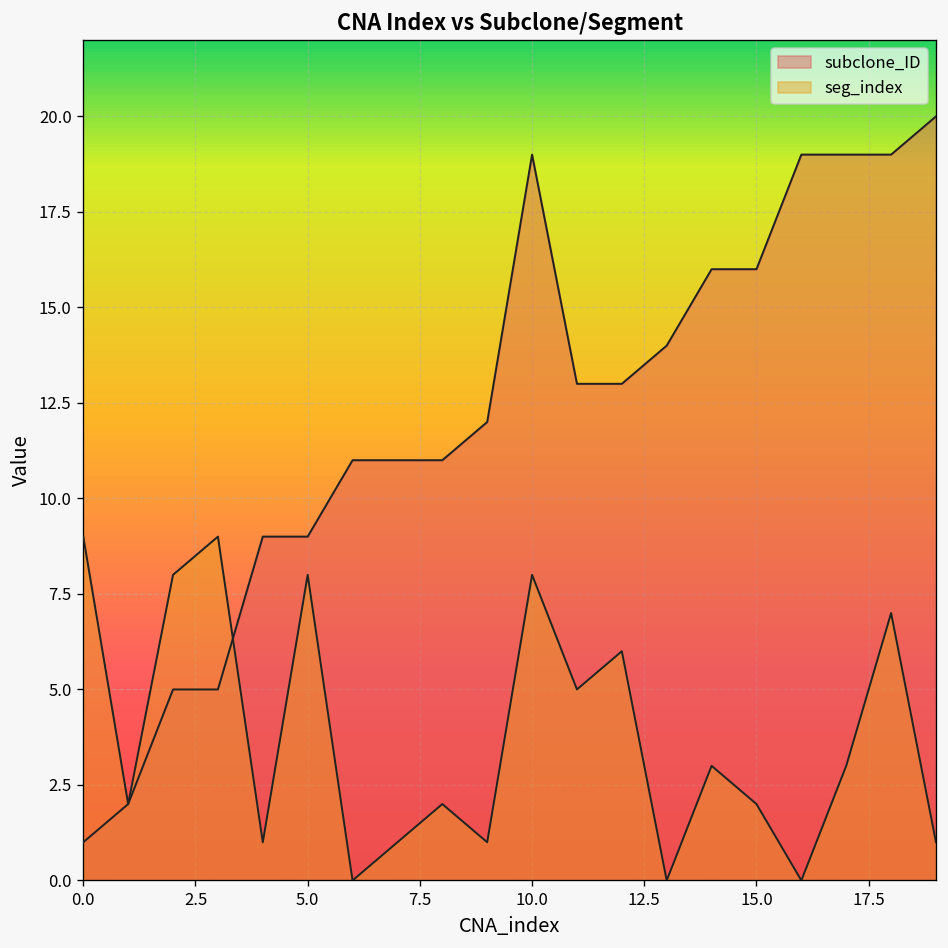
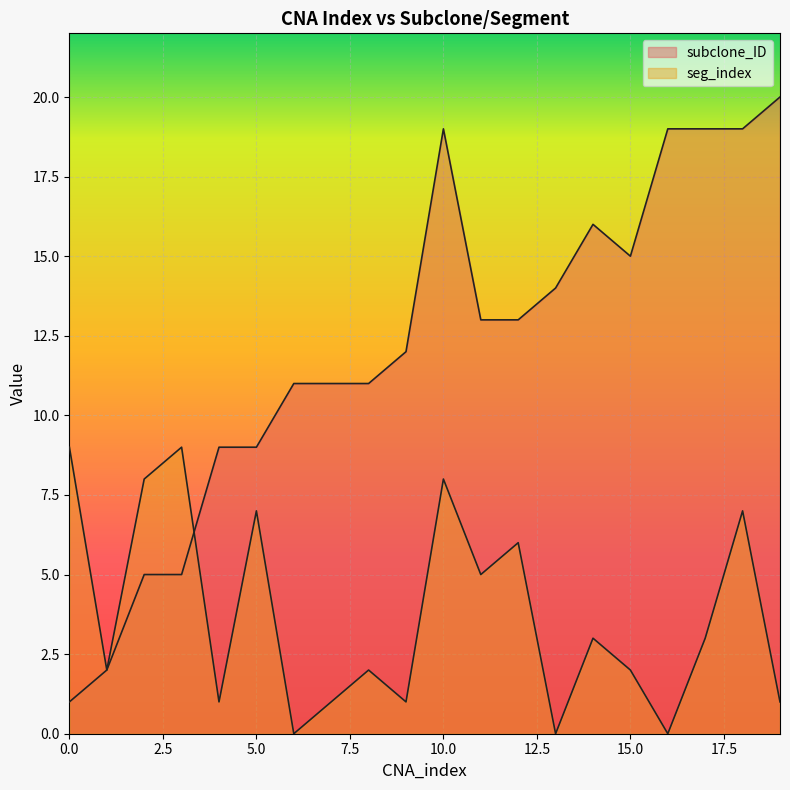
  {
    "subclone_ID": {
      "0.0": 1,
      "5.0": 9,
      "10.0": 19,
-     "15.0": 16
+     "15.0": 15
    },
    "seg_index": {
      "0.0": 9,
-     "5.0": 8,
+     "5.0": 7,
      "10.0": 8,
      "15.0": 2
    }
  }
